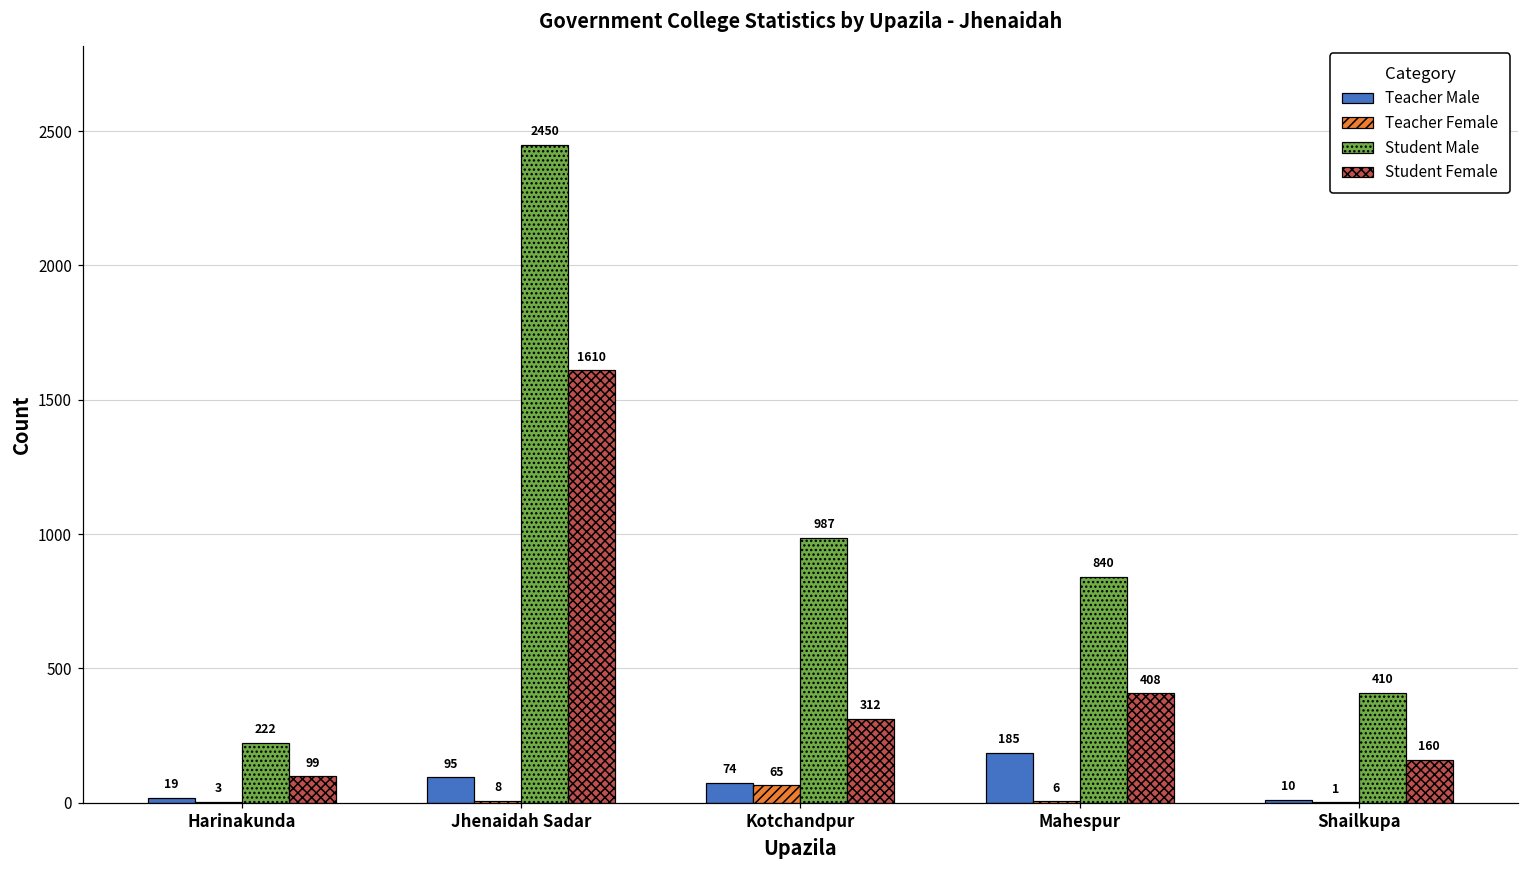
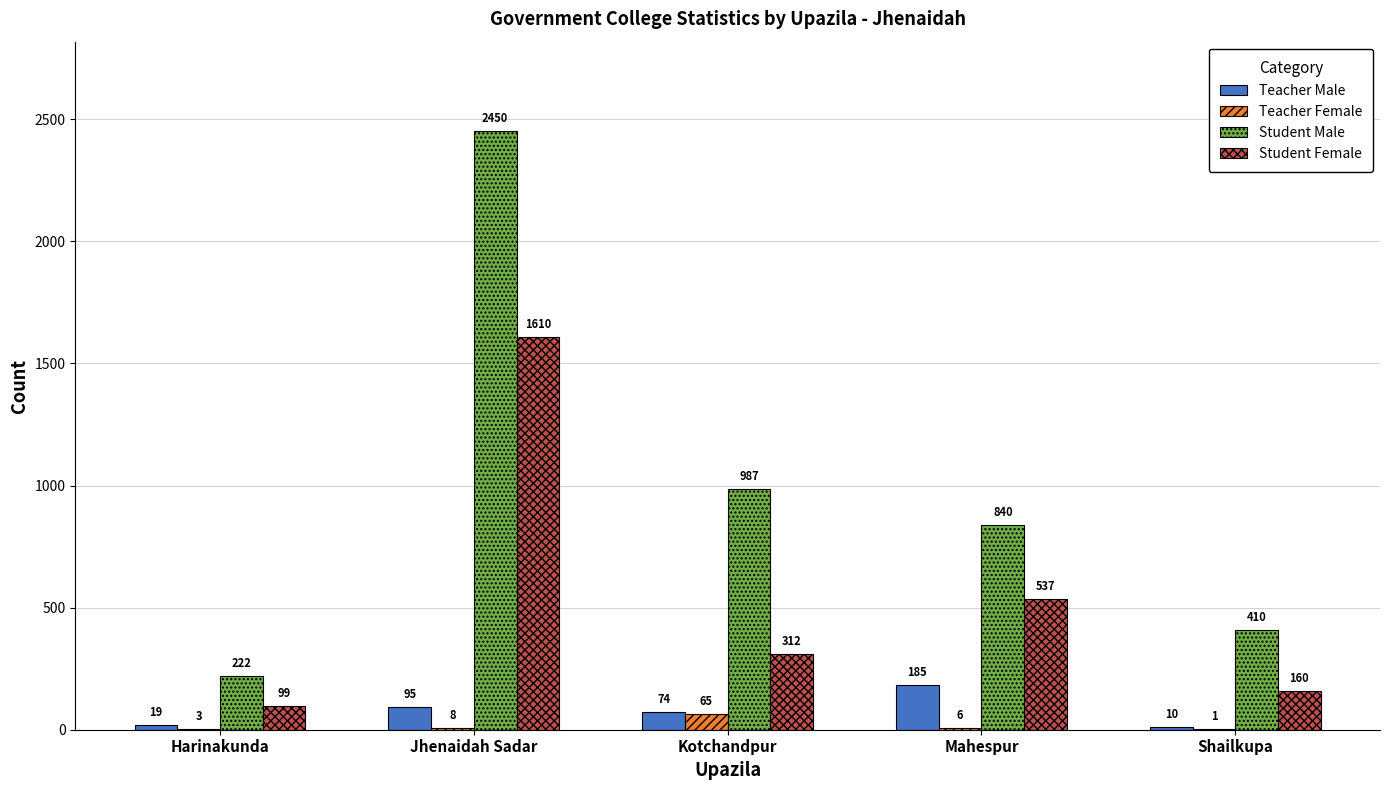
  {
    "Teacher Male": {
      "Harinakunda": 19,
      "Jhenaidah Sadar": 95,
      "Kotchandpur": 74,
      "Mahespur": 185,
      "Shailkupa": 10
    },
    "Teacher Female": {
      "Harinakunda": 3,
      "Jhenaidah Sadar": 8,
      "Kotchandpur": 65,
      "Mahespur": 6,
      "Shailkupa": 1
    },
    "Student Male": {
      "Harinakunda": 222,
      "Jhenaidah Sadar": 2450,
      "Kotchandpur": 987,
      "Mahespur": 840,
      "Shailkupa": 410
    },
    "Student Female": {
      "Harinakunda": 99,
      "Jhenaidah Sadar": 1610,
      "Kotchandpur": 312,
-     "Mahespur": 408,
+     "Mahespur": 537,
      "Shailkupa": 160
    }
  }
